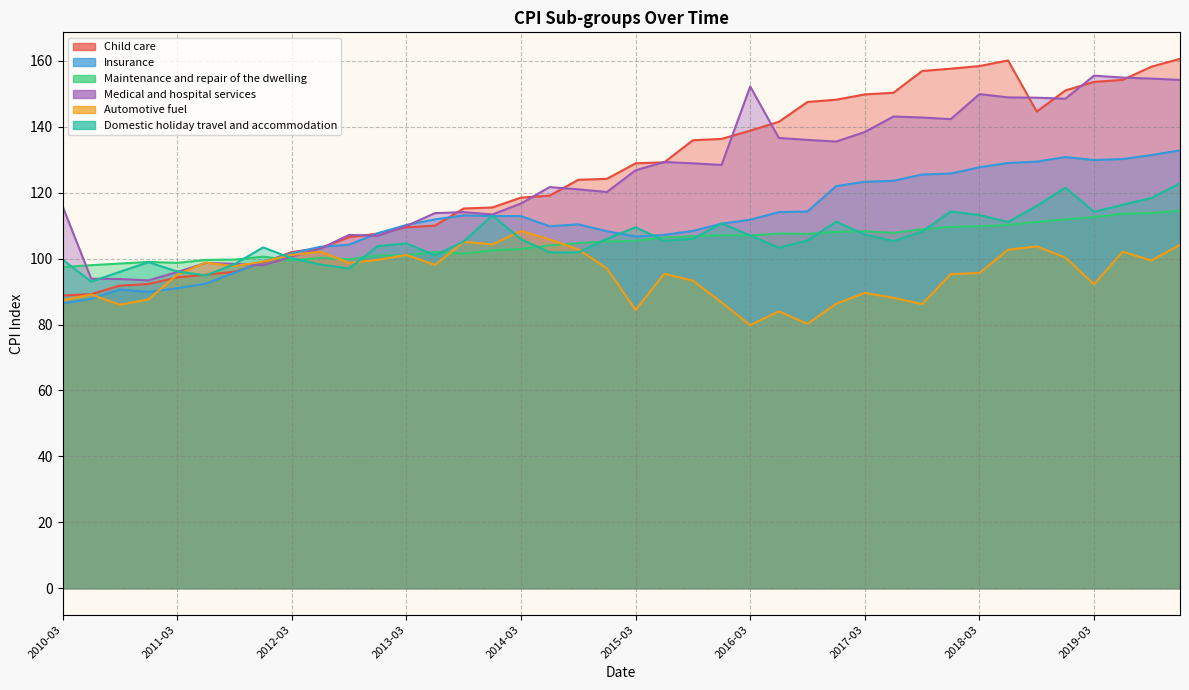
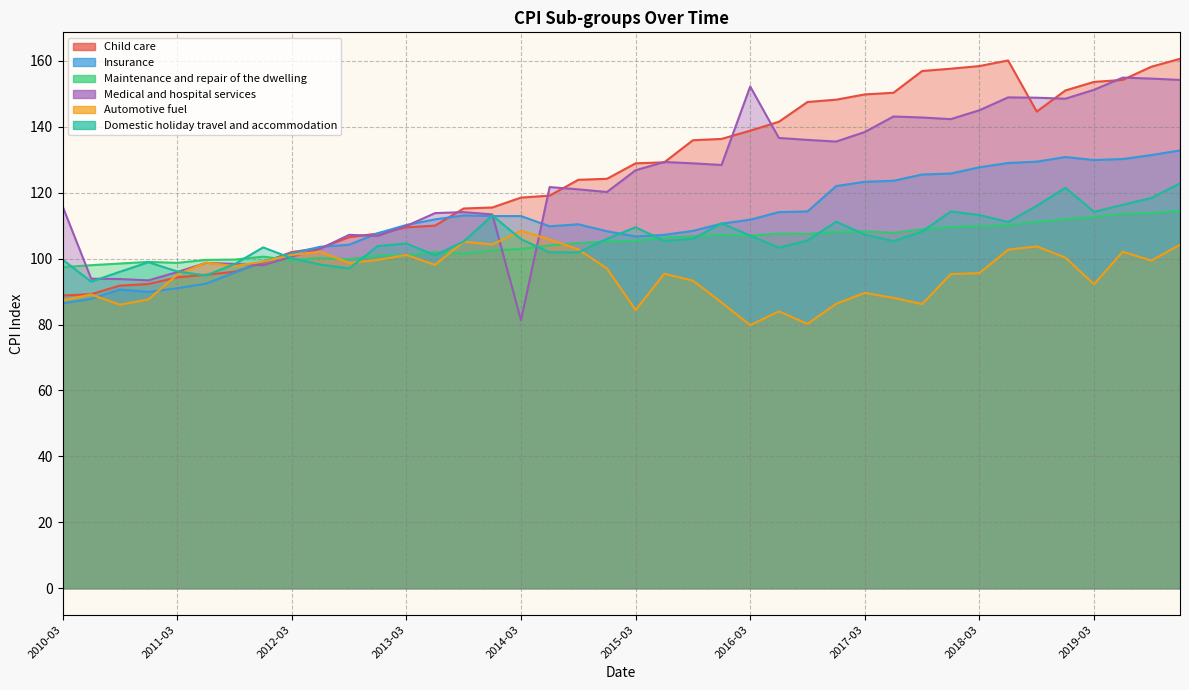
  {
    "Medical and hospital services": {
      "2010-03": 116,
-     "2014-03": 117,
+     "2014-03": 81,
      "2015-03": 127,
      "2016-03": 152,
      "2017-03": 138,
-     "2018-03": 150,
-     "2019-03": 156
+     "2018-03": 145,
+     "2019-03": 151
    }
  }
